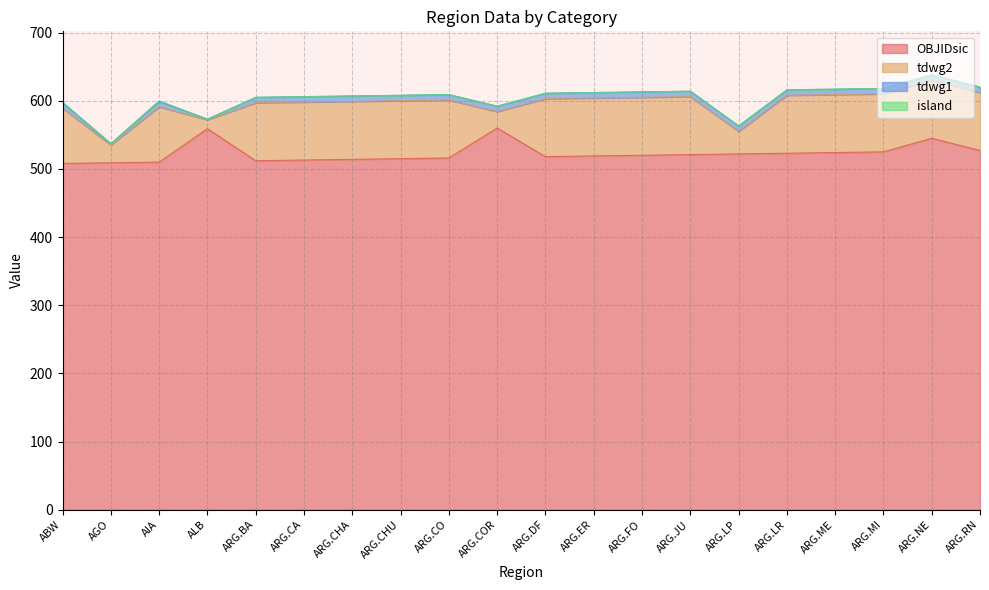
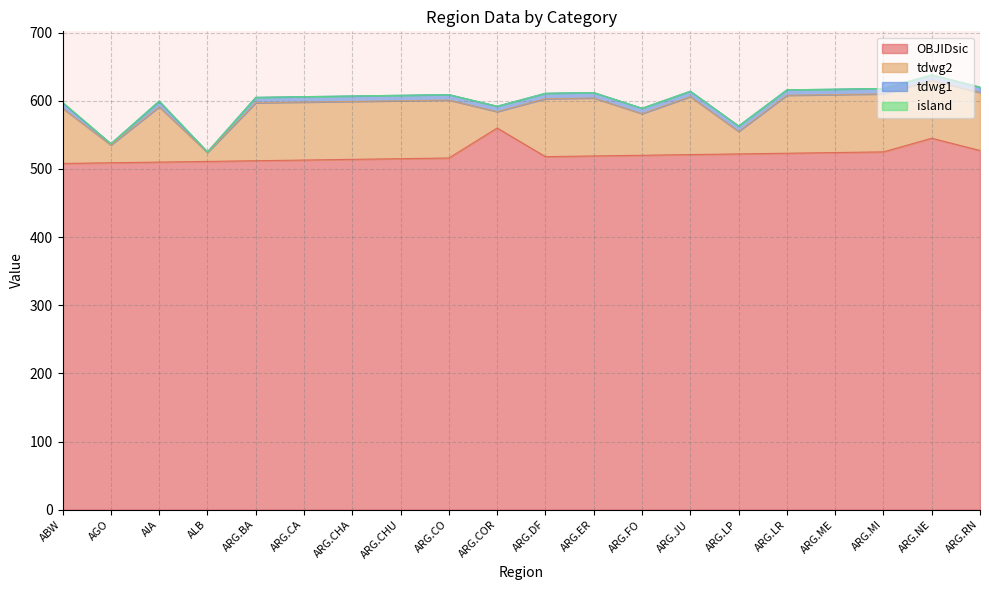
  {
    "OBJIDsic": {
      "ABW": 510,
      "AGO": 510,
      "AIA": 510,
-     "ALB": 560,
+     "ALB": 510,
      "ARG.BA": 510,
      "ARG.CA": 510,
      "ARG.CHA": 510,
      "ARG.CHU": 520,
      "ARG.CO": 520,
      "ARG.COR": 560,
      "ARG.DF": 520,
      "ARG.ER": 520,
      "ARG.FO": 520,
      "ARG.JU": 520,
      "ARG.LP": 520,
      "ARG.LR": 520,
      "ARG.ME": 520,
      "ARG.MI": 530,
      "ARG.NE": 550,
      "ARG.RN": 530
    },
    "tdwg2": {
      "ABW": 80,
      "AIA": 80,
      "ARG.BA": 90,
      "ARG.CA": 90,
      "ARG.CHA": 90,
      "ARG.CHU": 90,
      "ARG.CO": 90,
      "ARG.COR": 20,
      "ARG.DF": 90,
      "ARG.ER": 90,
-     "ARG.FO": 90,
+     "ARG.FO": 60,
      "ARG.JU": 90,
      "ARG.LP": 30,
      "ARG.LR": 90,
      "ARG.ME": 90,
      "ARG.RN": 90
    }
  }
